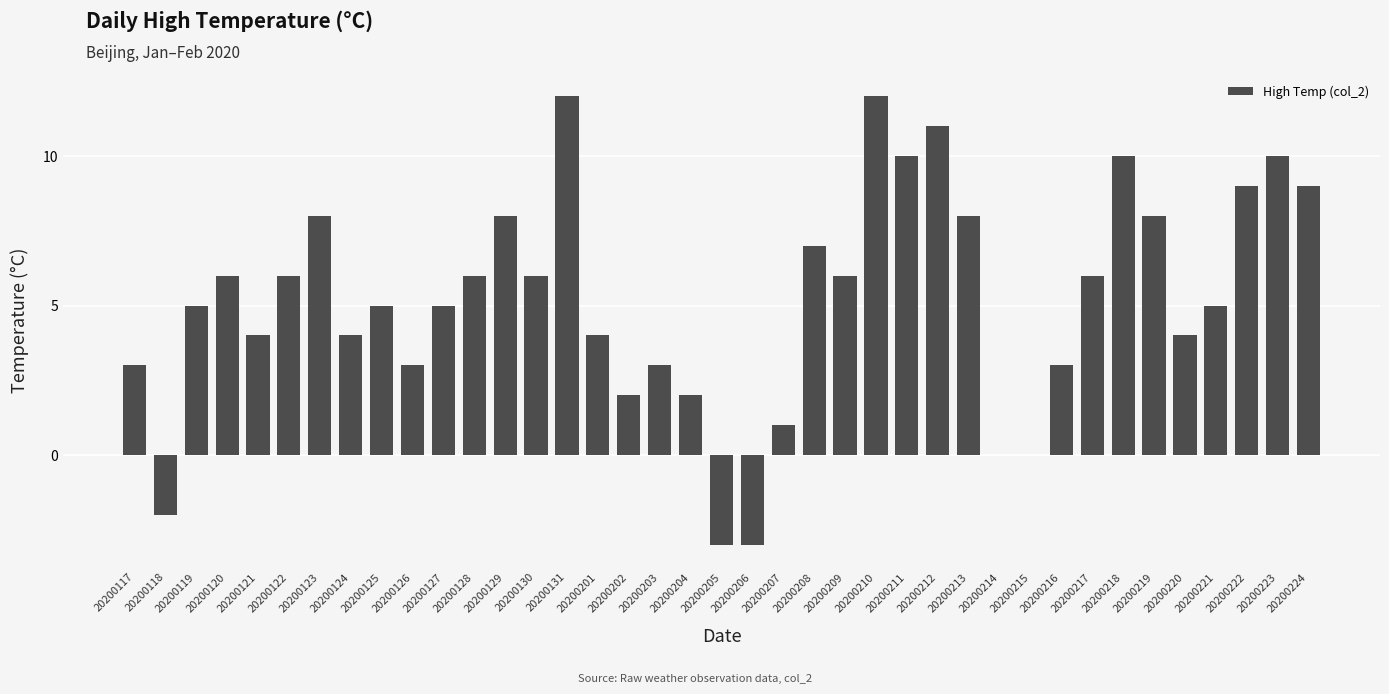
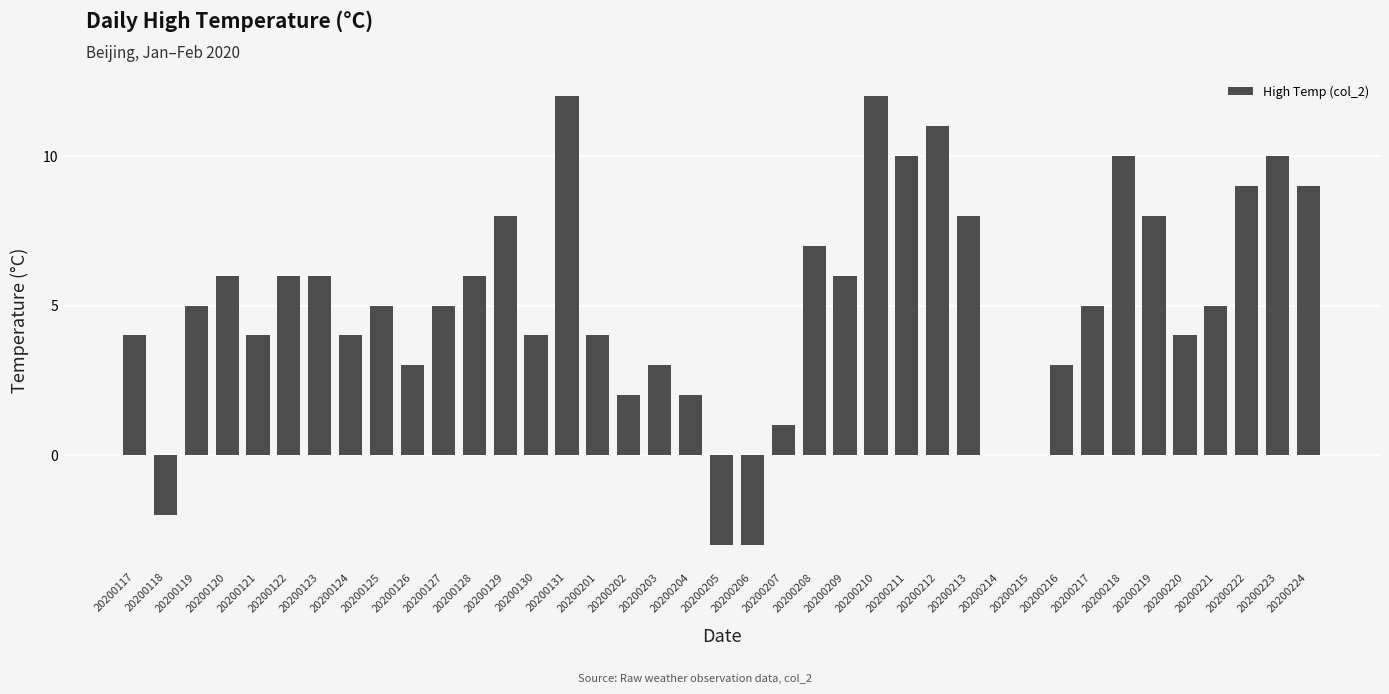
  {
-   "20200117": 3,
+   "20200117": 4,
    "20200118": -2,
    "20200119": 5,
    "20200120": 6,
    "20200121": 4,
    "20200122": 6,
-   "20200123": 8,
+   "20200123": 6,
    "20200124": 4,
    "20200125": 5,
    "20200126": 3,
    "20200127": 5,
    "20200128": 6,
    "20200129": 8,
-   "20200130": 6,
+   "20200130": 4,
    "20200131": 12,
    "20200201": 4,
    "20200202": 2,
    "20200203": 3,
    "20200204": 2,
    "20200205": -3,
    "20200206": -3,
    "20200207": 1,
    "20200208": 7,
    "20200209": 6,
    "20200210": 12,
    "20200211": 10,
    "20200212": 11,
    "20200213": 8,
    "20200214": 0,
    "20200215": 0,
    "20200216": 3,
-   "20200217": 6,
+   "20200217": 5,
    "20200218": 10,
    "20200219": 8,
    "20200220": 4,
    "20200221": 5,
    "20200222": 9,
    "20200223": 10,
    "20200224": 9
  }
